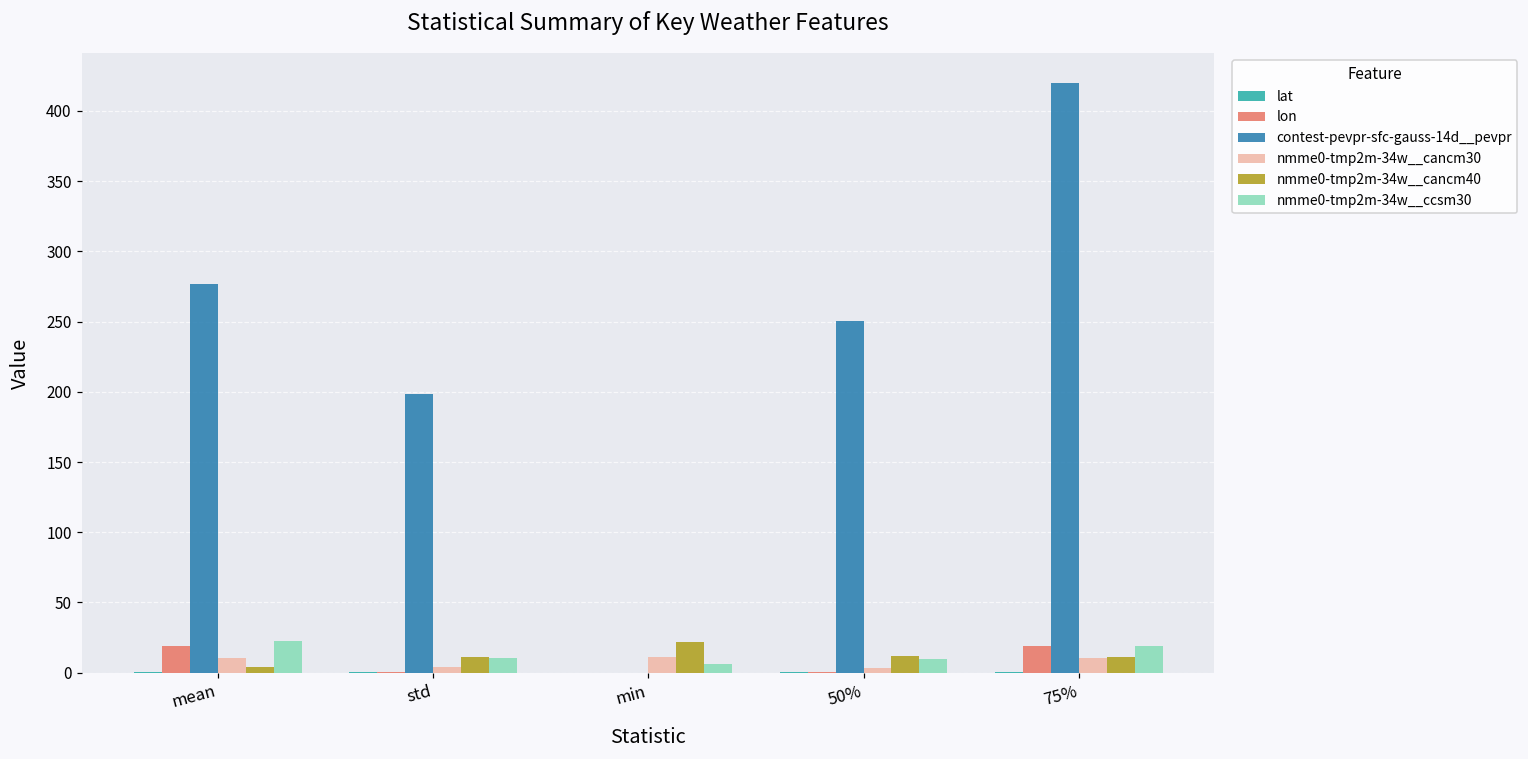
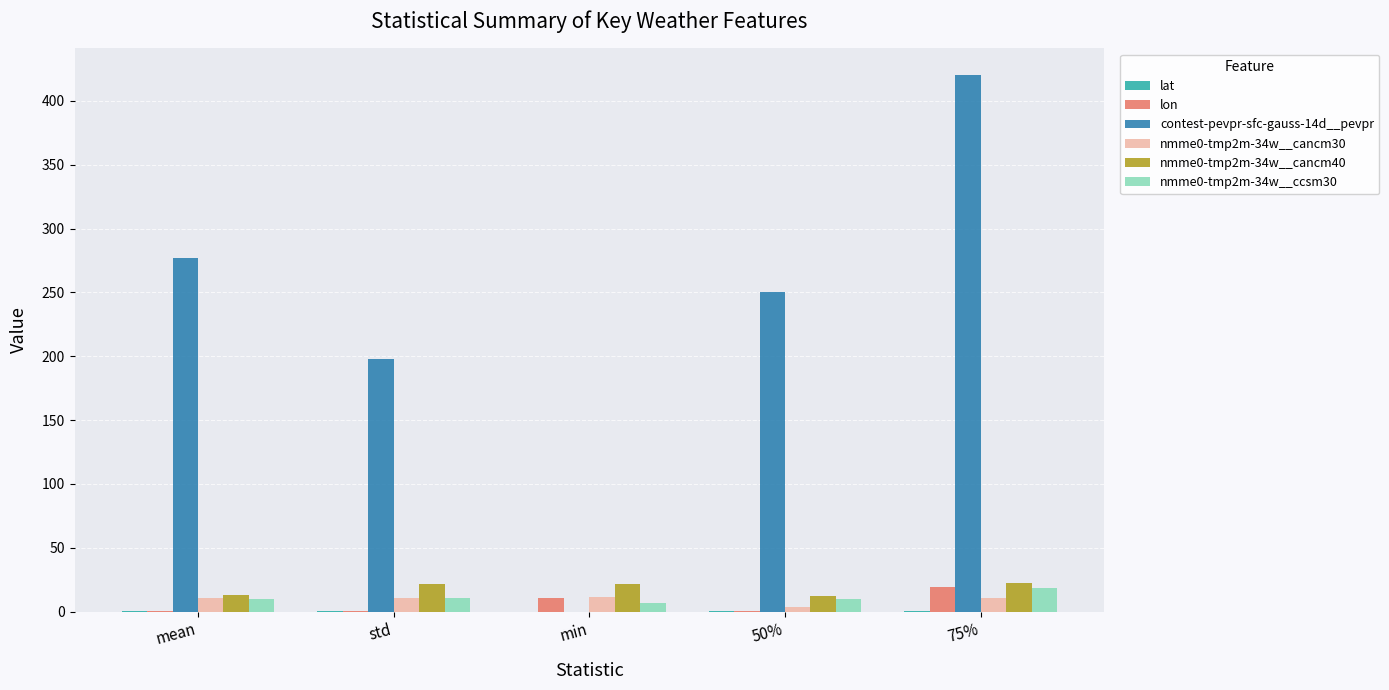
  {
    "lon": {
-     "mean": 19,
-     "min": 0,
+     "mean": 0,
+     "min": 11,
      "75%": 19
    },
    "nmme0-tmp2m-34w__cancm30": {
      "mean": 11,
-     "std": 4,
+     "std": 11,
      "min": 11,
      "50%": 3,
      "75%": 11
    },
    "nmme0-tmp2m-34w__cancm40": {
-     "mean": 4,
-     "std": 11,
+     "mean": 13,
+     "std": 22,
      "min": 22,
      "50%": 12,
-     "75%": 11
+     "75%": 22
    },
    "nmme0-tmp2m-34w__ccsm30": {
-     "mean": 22,
+     "mean": 10,
      "std": 10,
      "min": 7,
      "50%": 9,
      "75%": 19
    }
  }
